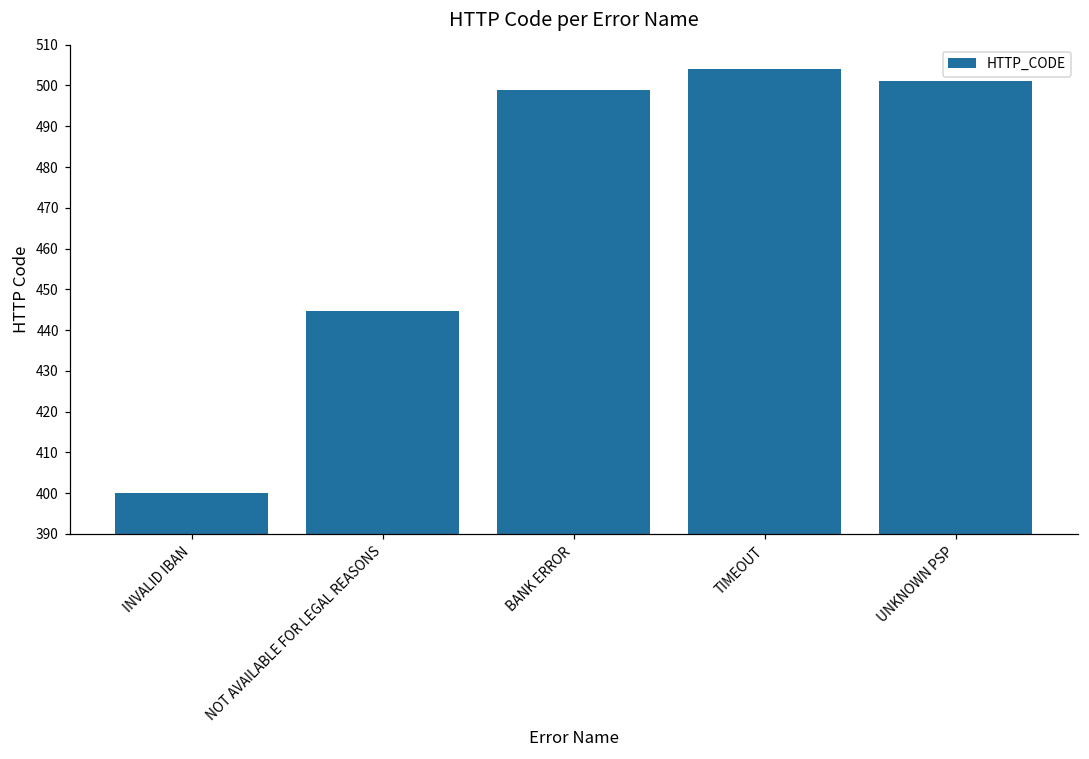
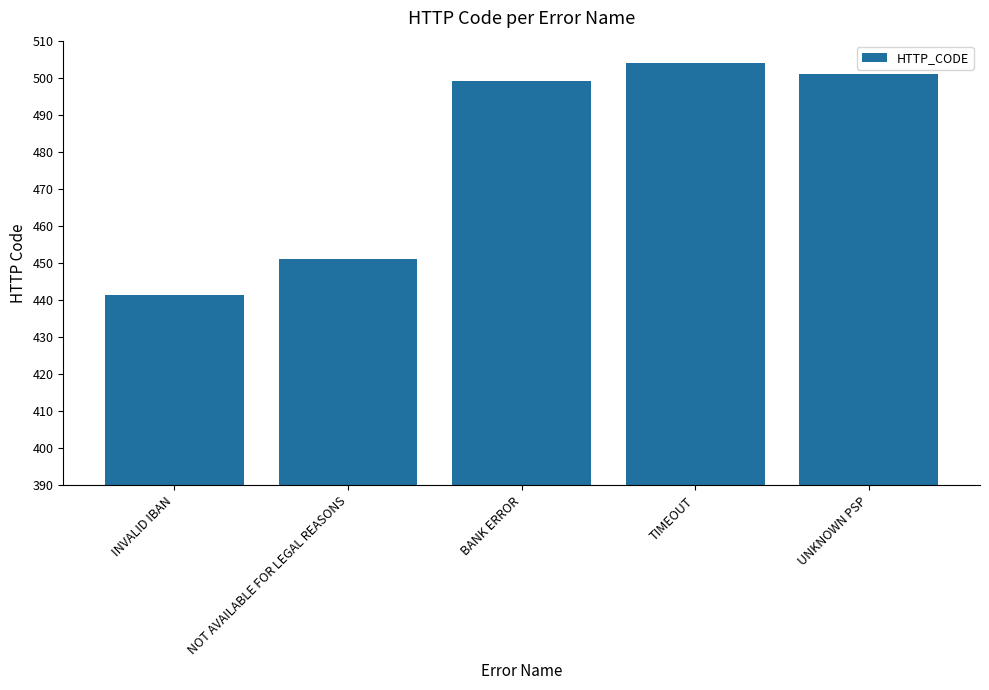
  {
-   "INVALID IBAN": 400,
-   "NOT AVAILABLE FOR LEGAL REASONS": 445,
+   "INVALID IBAN": 442,
+   "NOT AVAILABLE FOR LEGAL REASONS": 451,
    "BANK ERROR": 499,
    "TIMEOUT": 504,
    "UNKNOWN PSP": 501
  }
